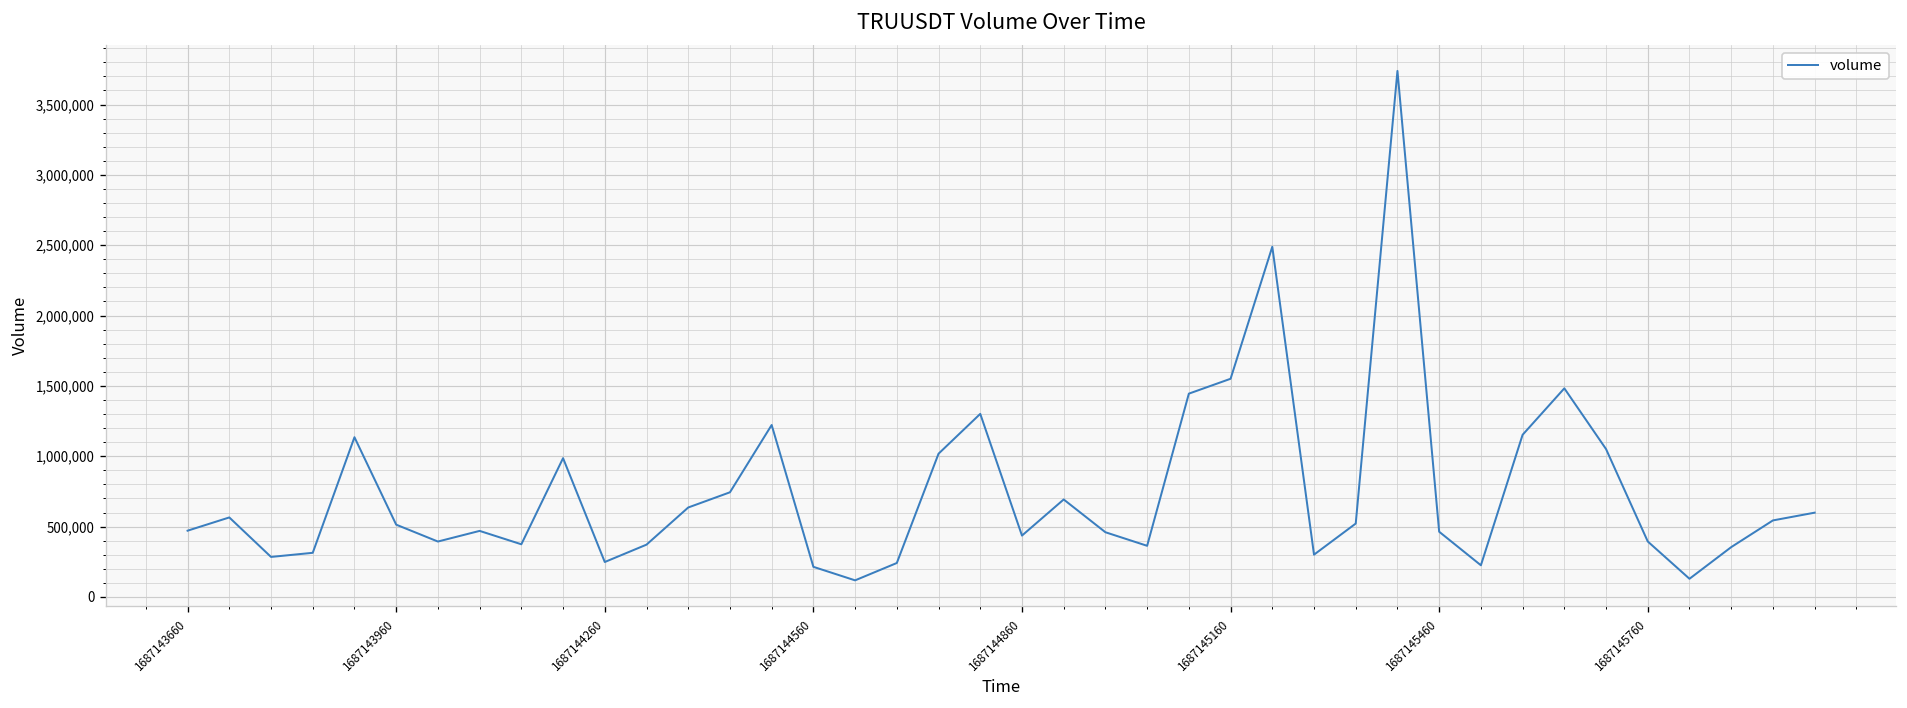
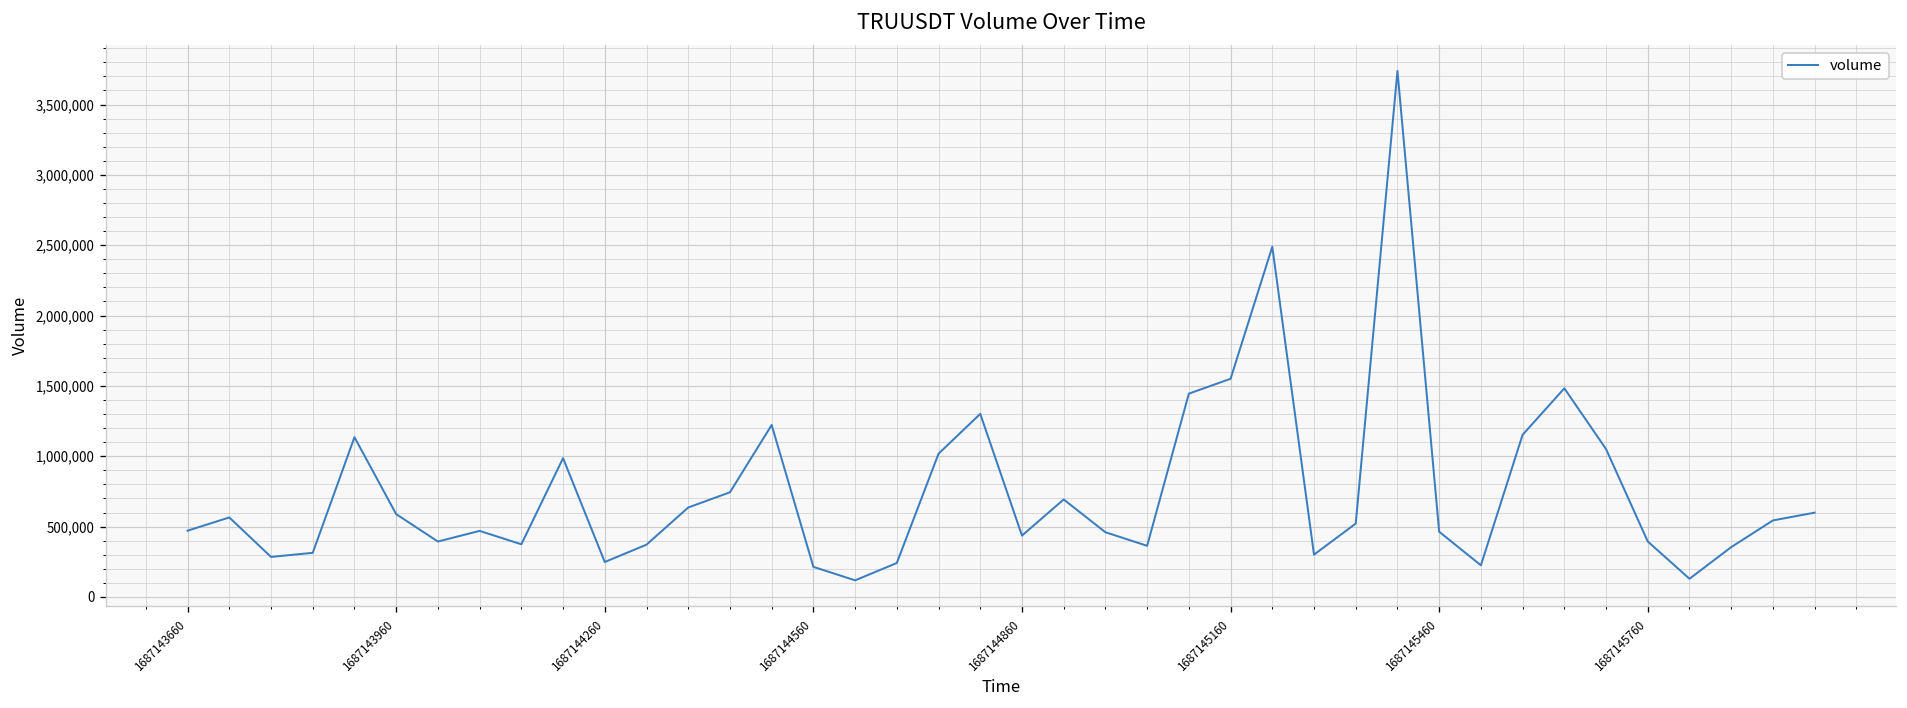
  {
    "1687143660": "470,000",
-   "1687143960": "510,000",
+   "1687143960": "590,000",
    "1687144260": "250,000",
    "1687144560": "210,000",
    "1687144860": "440,000",
    "1687145160": "1,550,000",
    "1687145460": "460,000",
    "1687145760": "390,000"
  }
